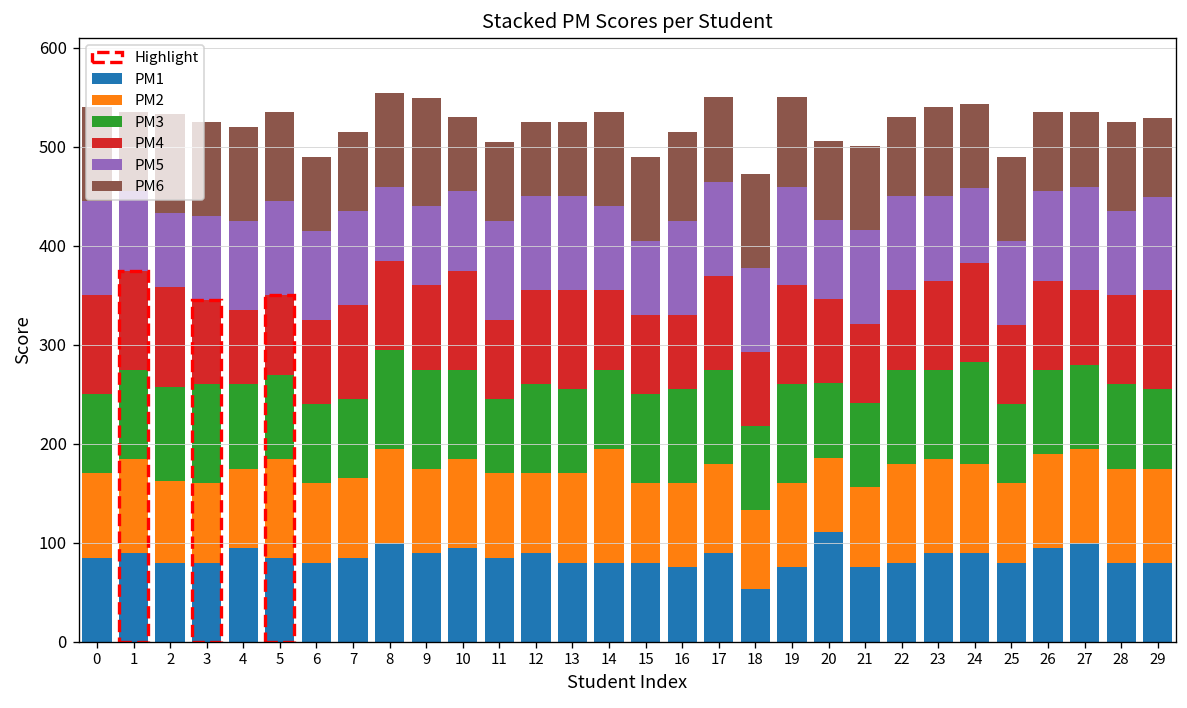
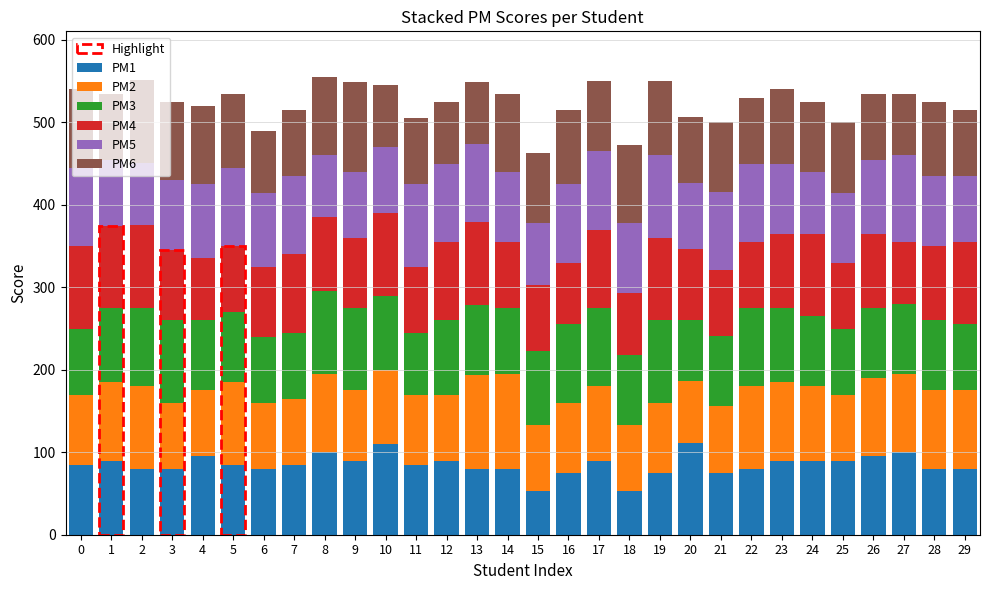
  {
    "PM1": {
      "0": 90,
      "1": 90,
      "2": 80,
      "3": 80,
      "4": 100,
      "5": 90,
      "6": 80,
      "7": 90,
      "8": 100,
      "9": 90,
-     "10": 100,
+     "10": 110,
      "11": 90,
      "12": 90,
      "13": 80,
      "14": 80,
-     "15": 80,
+     "15": 50,
      "16": 80,
      "17": 90,
      "18": 50,
      "19": 80,
      "20": 110,
      "21": 80,
      "22": 80,
      "23": 90,
      "24": 90,
-     "25": 80,
+     "25": 90,
      "26": 100,
      "27": 100,
      "28": 80,
      "29": 80
    },
    "PM2": {
      "0": 90,
      "1": 100,
-     "2": 80,
+     "2": 100,
      "3": 80,
      "4": 80,
      "5": 100,
      "6": 80,
      "7": 80,
      "8": 100,
      "9": 90,
      "10": 90,
      "11": 90,
      "12": 80,
-     "13": 90,
+     "13": 110,
      "14": 120,
      "15": 80,
      "16": 90,
      "17": 90,
      "18": 80,
      "19": 90,
      "20": 80,
      "21": 80,
      "22": 100,
      "23": 100,
      "24": 90,
      "25": 80,
      "26": 100,
      "27": 100,
      "28": 100,
      "29": 100
    },
    "PM3": {
      "0": 80,
      "1": 90,
      "2": 100,
      "3": 100,
      "4": 90,
      "5": 90,
      "6": 80,
      "7": 80,
      "8": 100,
      "9": 100,
      "10": 90,
      "11": 80,
      "12": 90,
      "13": 90,
      "14": 80,
      "15": 90,
      "16": 100,
      "17": 100,
      "18": 90,
      "19": 100,
      "20": 80,
      "21": 90,
      "22": 100,
      "23": 90,
-     "24": 100,
+     "24": 90,
      "25": 80,
      "26": 90,
      "27": 90,
      "28": 90,
      "29": 80
    },
    "PM4": {
      "0": 100,
      "1": 100,
      "2": 100,
      "3": 90,
      "4": 80,
      "5": 80,
      "6": 90,
      "7": 100,
      "8": 90,
      "9": 90,
      "10": 100,
      "11": 80,
      "12": 100,
      "13": 100,
      "14": 80,
      "15": 80,
      "16": 80,
      "17": 100,
      "18": 80,
      "19": 100,
      "20": 90,
      "21": 80,
      "22": 80,
      "23": 90,
      "24": 100,
      "25": 80,
      "26": 90,
      "27": 80,
      "28": 90,
      "29": 100
    },
    "PM5": {
      "3": 90,
      "4": 90,
      "5": 100,
      "6": 90,
      "7": 100,
      "8": 80,
      "9": 80,
      "10": 80,
      "11": 100,
      "12": 100,
      "13": 100,
      "14": 90,
      "15": 80,
      "16": 100,
      "17": 100,
      "18": 90,
      "19": 100,
      "20": 80,
      "21": 100,
      "22": 100,
      "23": 90,
      "24": 80,
      "25": 90,
      "26": 90,
      "27": 110,
      "28": 90,
-     "29": 90
+     "29": 80
    },
    "PM6": {
      "3": 100,
      "4": 100,
      "5": 90,
      "6": 80,
      "7": 80,
      "8": 100,
      "9": 110,
      "10": 80,
      "11": 80,
      "12": 80,
      "13": 80,
      "14": 100,
      "15": 90,
      "16": 90,
      "17": 90,
      "18": 100,
      "19": 90,
      "20": 80,
      "21": 90,
      "22": 80,
      "23": 90,
      "24": 90,
      "25": 90,
      "26": 80,
      "27": 80,
      "28": 90,
      "29": 80
    }
  }
